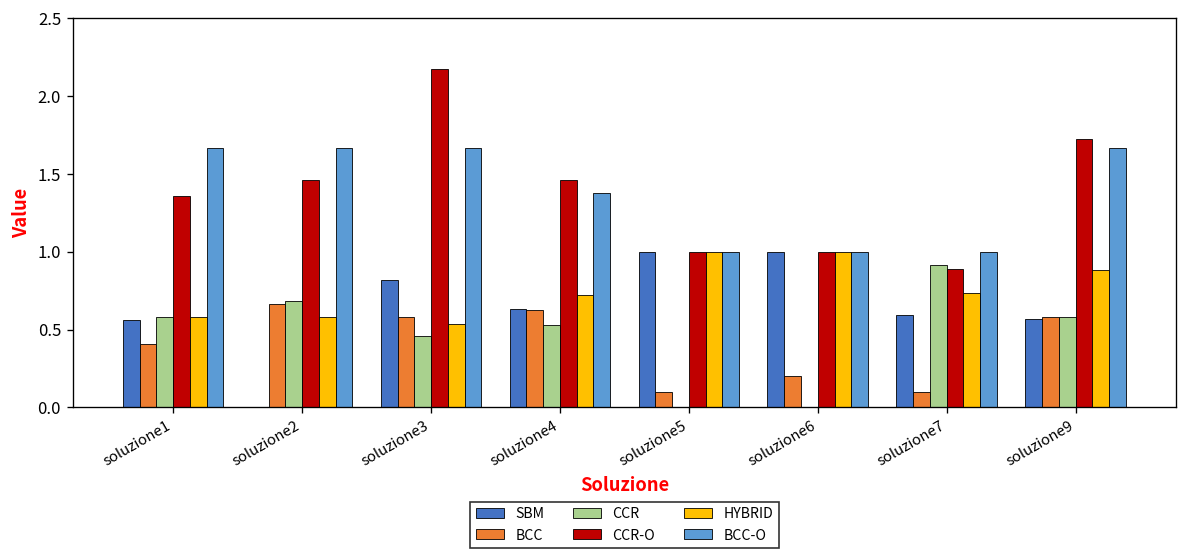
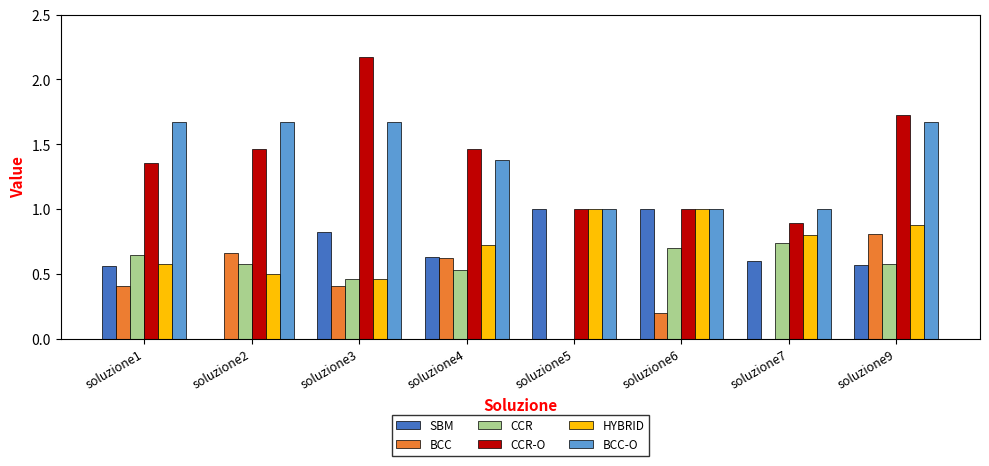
  {
    "BCC": {
      "soluzione1": 0.41,
      "soluzione2": 0.66,
-     "soluzione3": 0.58,
+     "soluzione3": 0.41,
      "soluzione4": 0.62,
-     "soluzione5": 0.1,
+     "soluzione5": 0.0,
      "soluzione6": 0.20,
-     "soluzione7": 0.1,
-     "soluzione9": 0.58
+     "soluzione7": 0.0,
+     "soluzione9": 0.81
    },
    "CCR": {
-     "soluzione1": 0.58,
-     "soluzione2": 0.68,
+     "soluzione1": 0.65,
+     "soluzione2": 0.58,
      "soluzione3": 0.46,
      "soluzione4": 0.53,
      "soluzione5": 0.00,
-     "soluzione6": 0.0,
-     "soluzione7": 0.91,
+     "soluzione6": 0.7,
+     "soluzione7": 0.74,
      "soluzione9": 0.58
    },
    "CCR-O": {
      "soluzione1": 1.35,
      "soluzione2": 1.46,
      "soluzione3": 2.18,
      "soluzione4": 1.46,
      "soluzione5": 1.00,
      "soluzione6": 1.00,
      "soluzione7": 0.89,
      "soluzione9": 1.73
    },
    "HYBRID": {
      "soluzione1": 0.58,
-     "soluzione2": 0.58,
-     "soluzione3": 0.54,
+     "soluzione2": 0.50,
+     "soluzione3": 0.46,
      "soluzione4": 0.72,
      "soluzione5": 1.00,
      "soluzione6": 1.00,
-     "soluzione7": 0.74,
+     "soluzione7": 0.80,
      "soluzione9": 0.88
    }
  }
